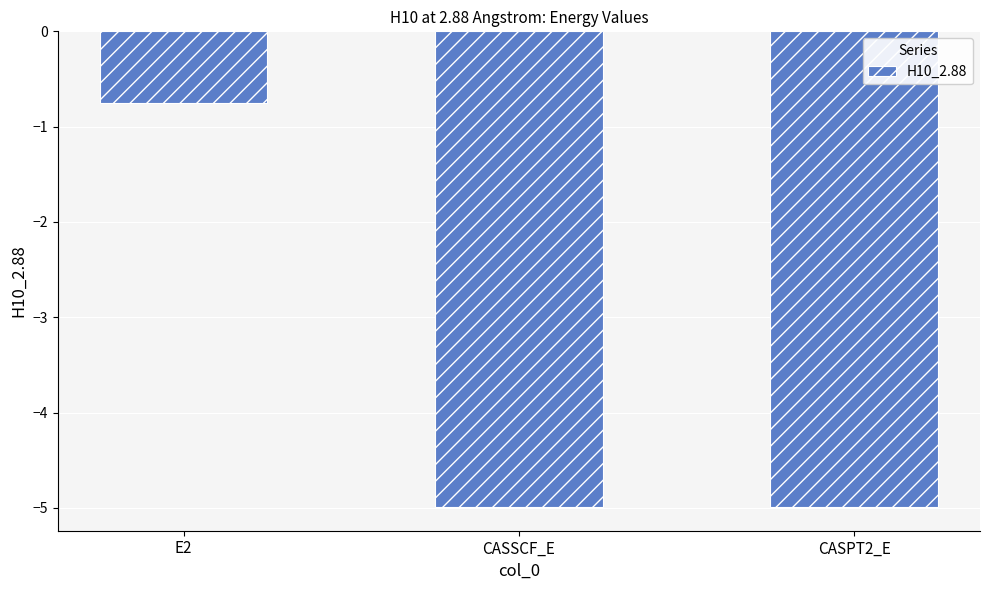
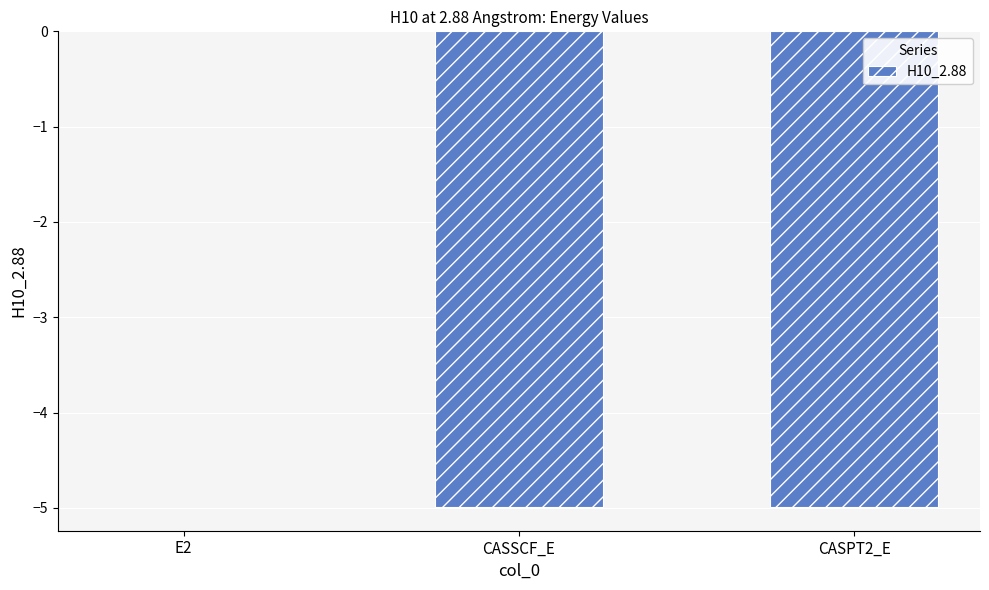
  {
-   "E2": -0.8,
+   "E2": 0.0,
    "CASSCF_E": -5.0,
    "CASPT2_E": -5.0
  }
